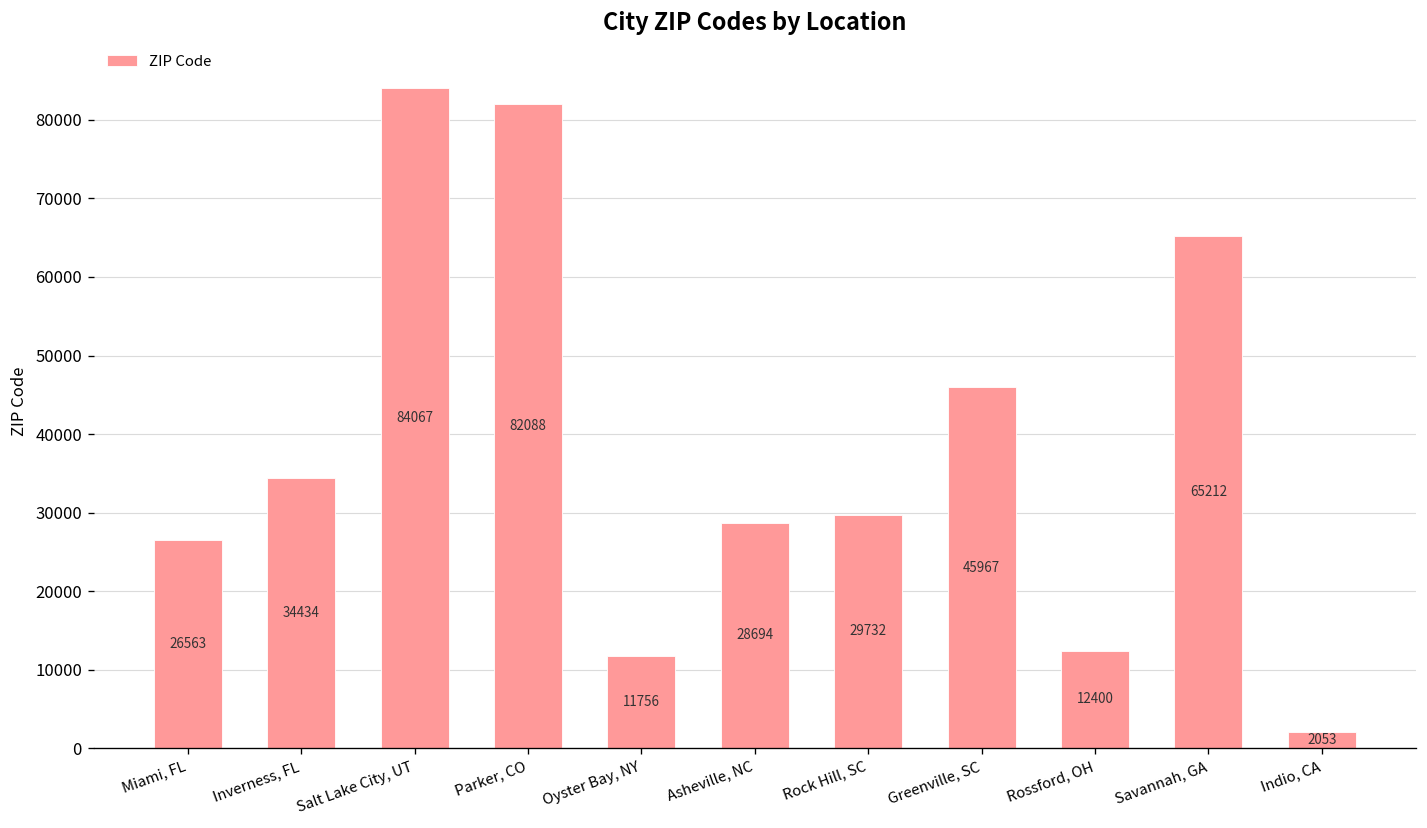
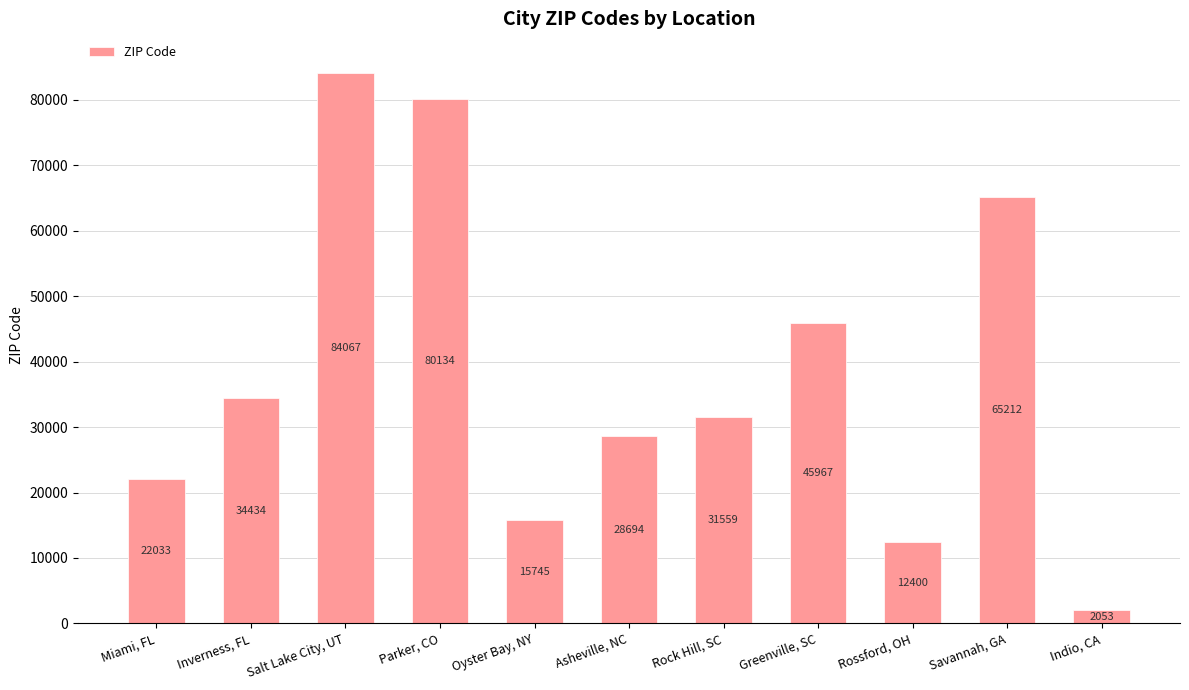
  {
-   "Miami, FL": 26563,
+   "Miami, FL": 22033,
    "Inverness, FL": 34434,
    "Salt Lake City, UT": 84067,
-   "Parker, CO": 82088,
-   "Oyster Bay, NY": 11756,
+   "Parker, CO": 80134,
+   "Oyster Bay, NY": 15745,
    "Asheville, NC": 28694,
-   "Rock Hill, SC": 29732,
+   "Rock Hill, SC": 31559,
    "Greenville, SC": 45967,
    "Rossford, OH": 12400,
    "Savannah, GA": 65212,
    "Indio, CA": 2053
  }
